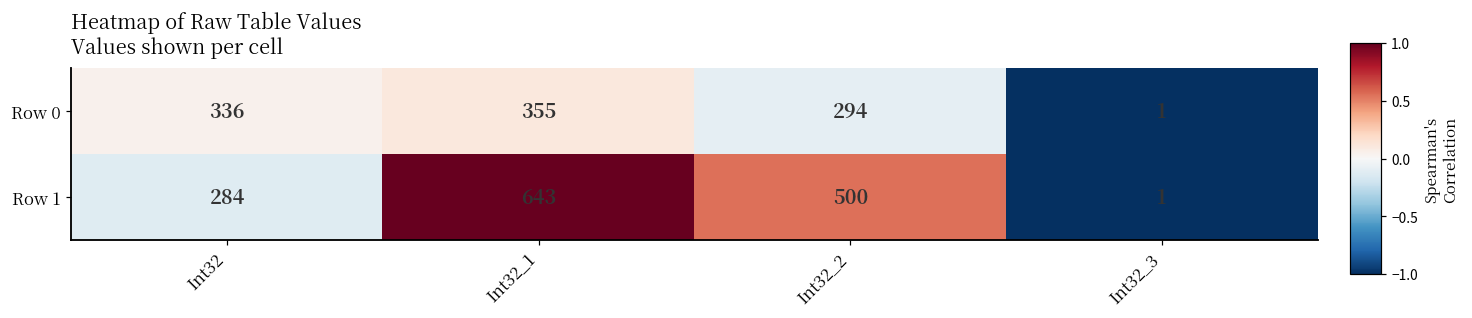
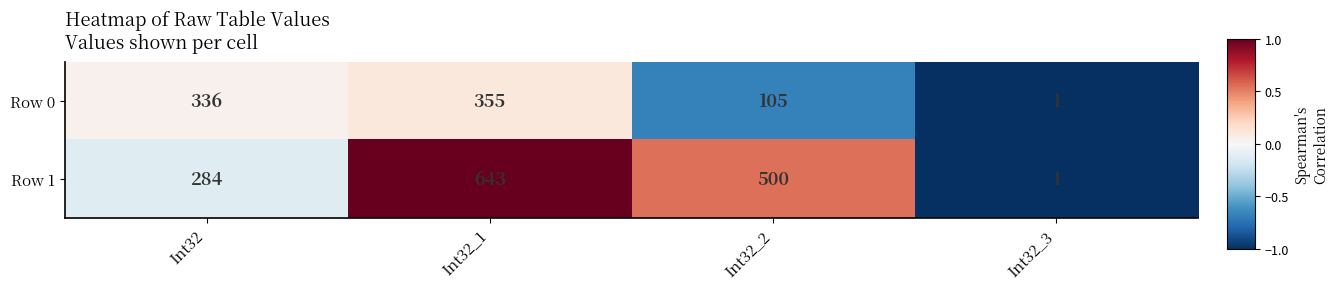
  {
    "Row 0": {
      "Int32": 336,
      "Int32_1": 355,
-     "Int32_2": 294
+     "Int32_2": 105
    },
    "Row 1": {
      "Int32": 284,
      "Int32_1": 643,
      "Int32_2": 500
    }
  }
